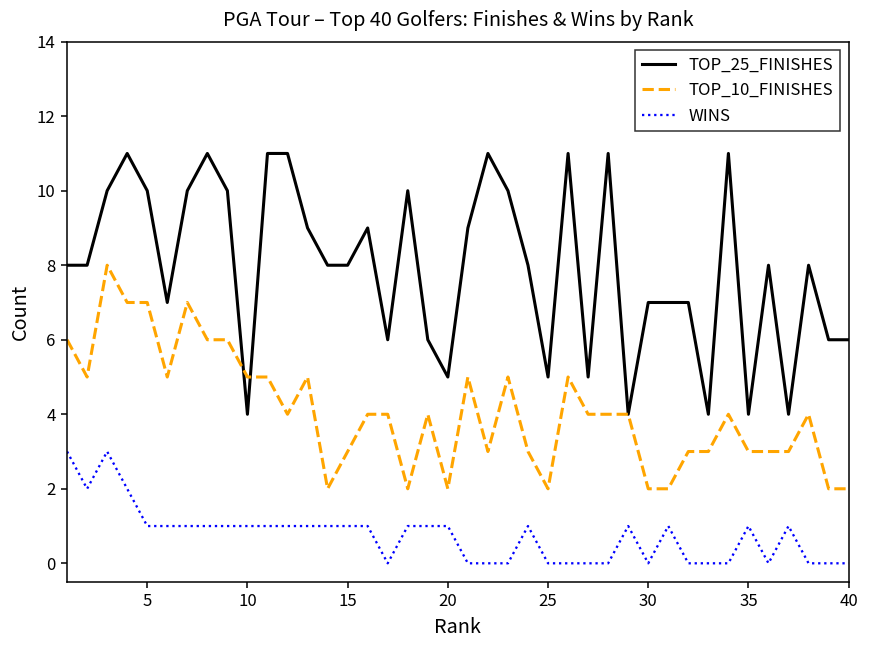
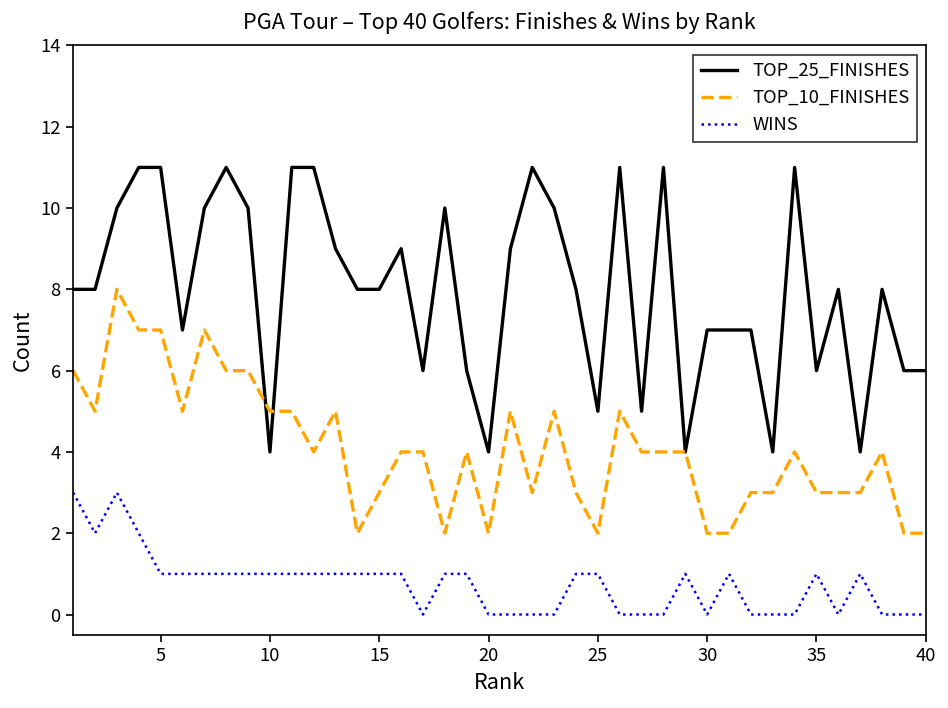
  {
    "TOP_25_FINISHES": {
-     "5": 10,
+     "5": 11,
      "10": 4,
      "15": 8,
-     "20": 5,
+     "20": 4,
      "25": 5,
      "30": 7,
-     "35": 4,
+     "35": 6,
      "40": 6
    },
    "TOP_10_FINISHES": {
      "5": 7,
      "10": 5,
      "15": 3,
      "20": 2,
      "25": 2,
      "30": 2,
      "35": 3,
      "40": 2
    },
    "WINS": {
      "5": 1,
      "10": 1,
      "15": 1,
-     "20": 1,
-     "25": 0,
+     "20": 0,
+     "25": 1,
      "30": 0,
      "35": 1,
      "40": 0
    }
  }
